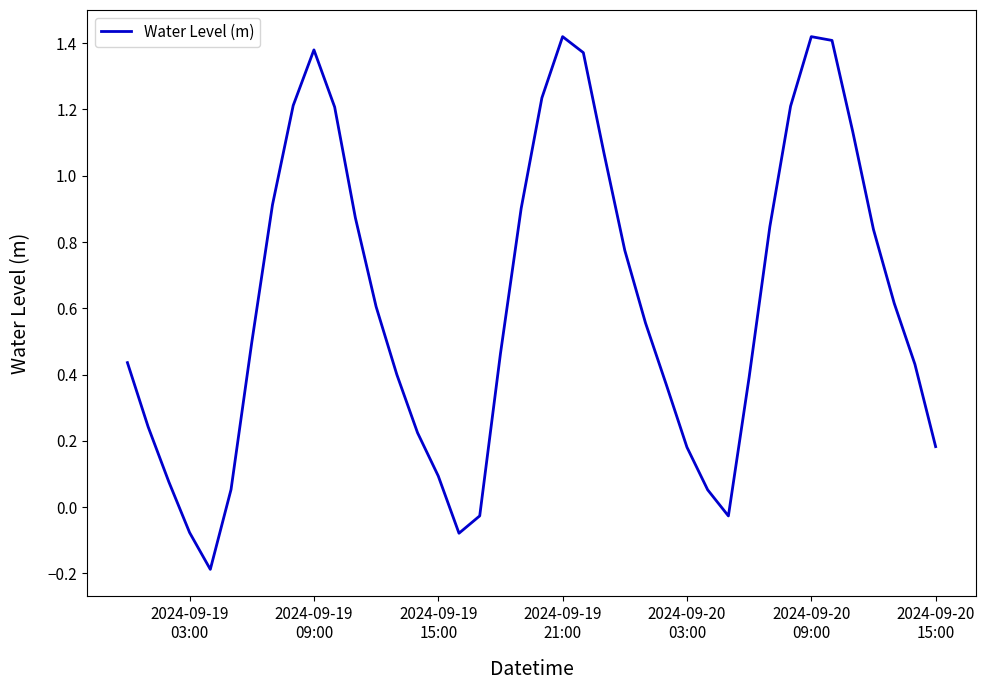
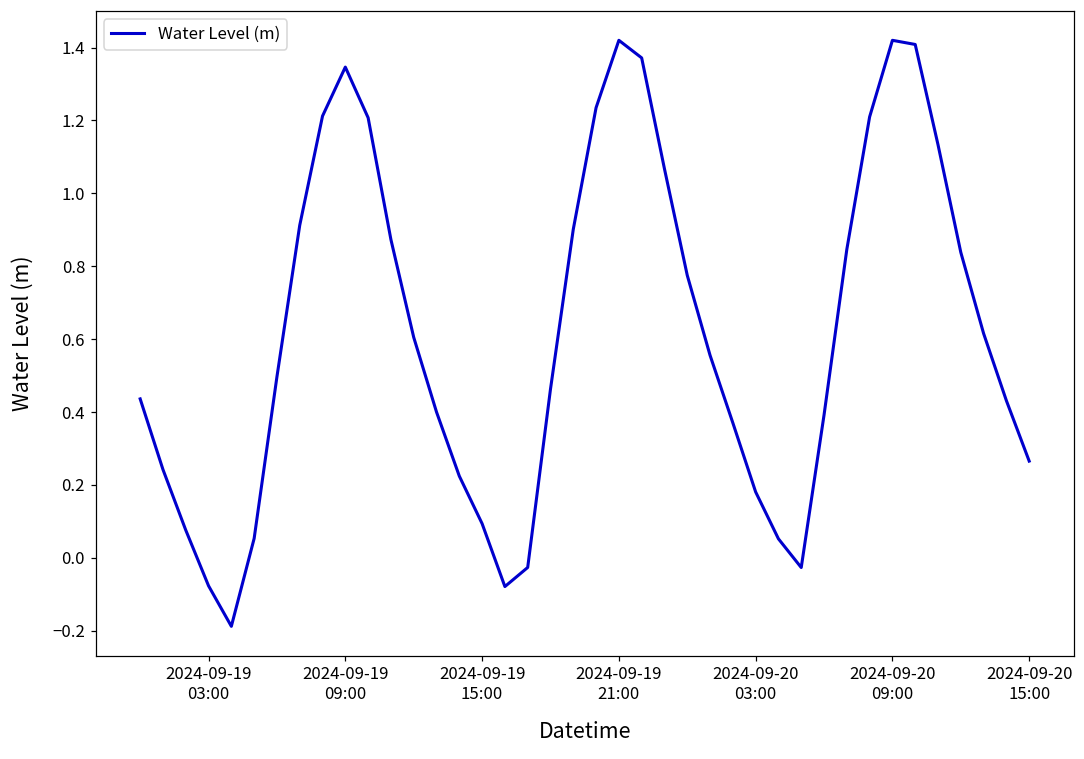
  {
    "2024-09-19 03:00": -0.08,
-   "2024-09-19 09:00": 1.38,
+   "2024-09-19 09:00": 1.35,
    "2024-09-19 15:00": 0.09,
    "2024-09-19 21:00": 1.42,
    "2024-09-20 03:00": 0.18,
    "2024-09-20 09:00": 1.42,
-   "2024-09-20 15:00": 0.18
+   "2024-09-20 15:00": 0.27
  }
